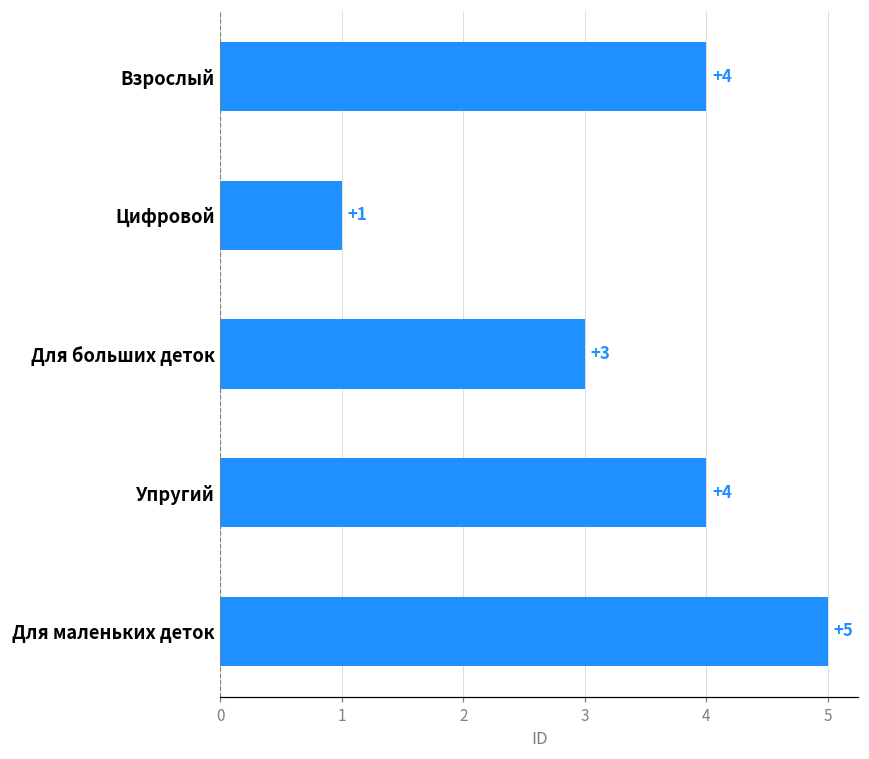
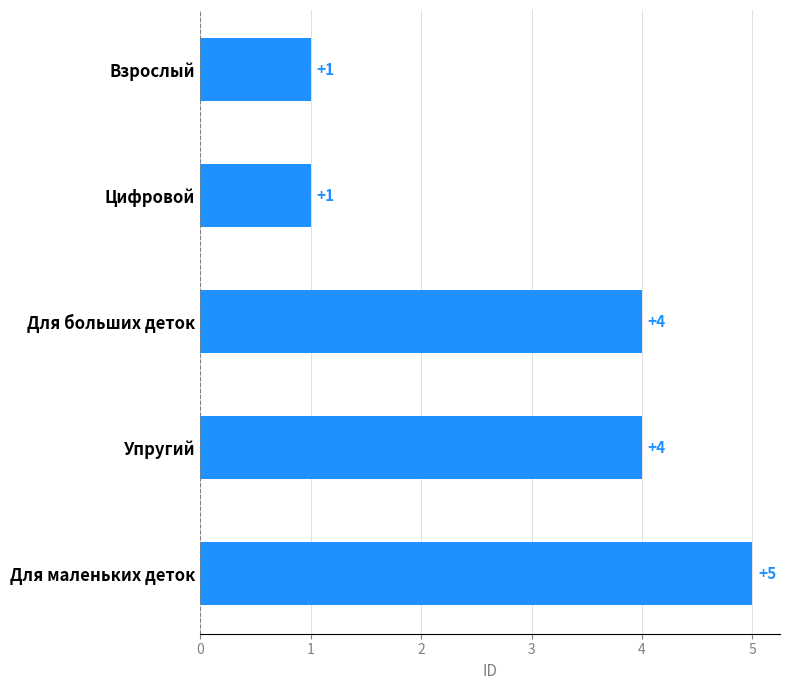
  {
-   "Взрослый": "+4",
+   "Взрослый": "+1",
    "Цифровой": "+1",
-   "Для больших деток": "+3",
+   "Для больших деток": "+4",
    "Упругий": "+4",
    "Для маленьких деток": "+5"
  }
